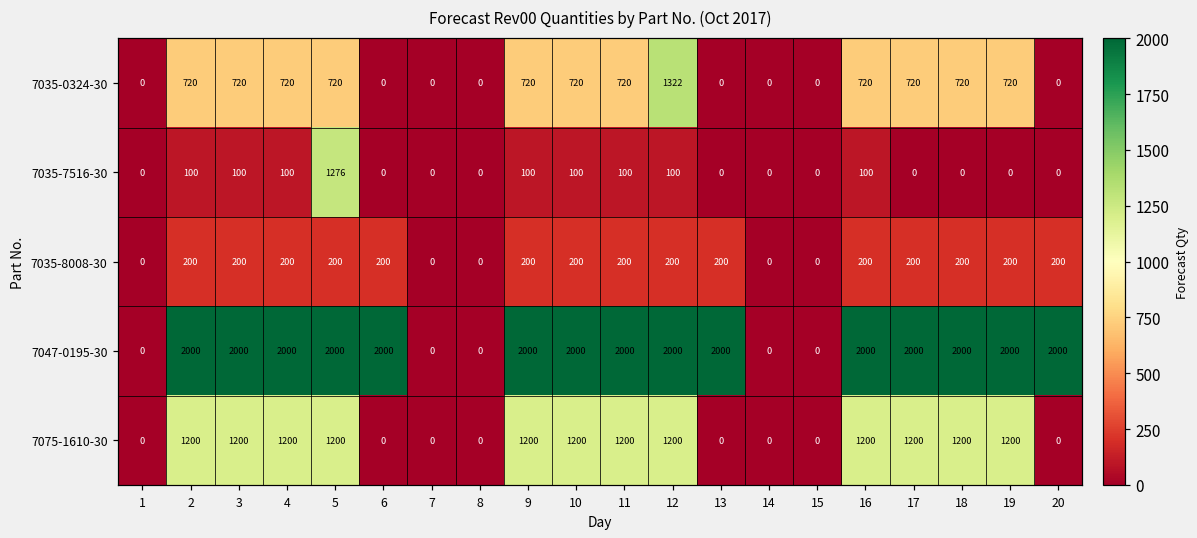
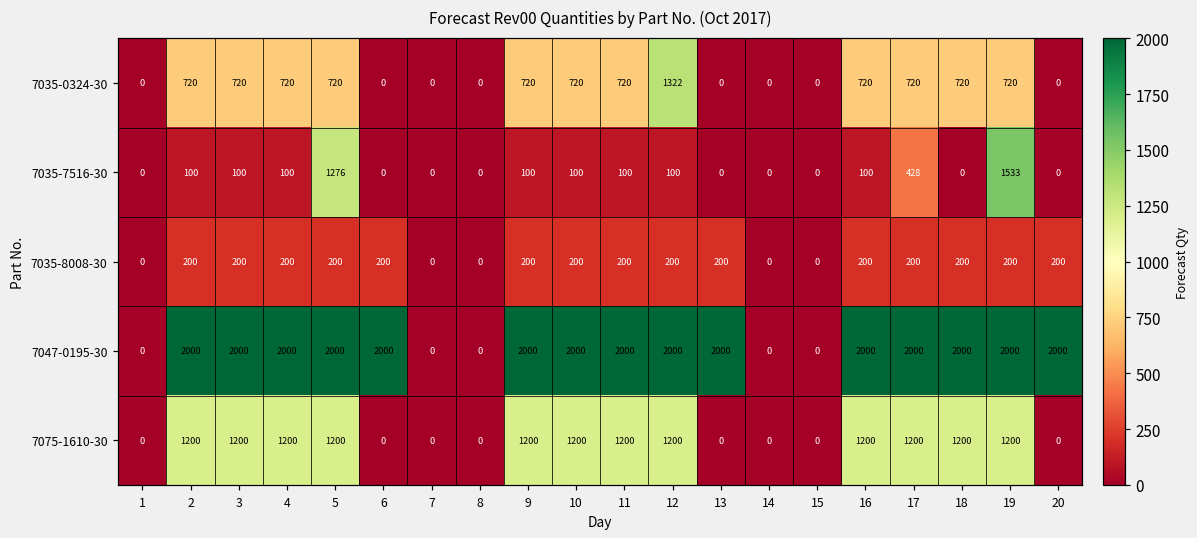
  {
    "7035-0324-30": {
      "1": 0,
      "2": 720,
      "3": 720,
      "4": 720,
      "5": 720,
      "6": 0,
      "7": 0,
      "8": 0,
      "9": 720,
      "10": 720,
      "11": 720,
      "12": 1322,
      "13": 0,
      "14": 0,
      "15": 0,
      "16": 720,
      "17": 720,
      "18": 720,
      "19": 720,
      "20": 0
    },
    "7035-7516-30": {
      "1": 0,
      "2": 100,
      "3": 100,
      "4": 100,
      "5": 1276,
      "6": 0,
      "7": 0,
      "8": 0,
      "9": 100,
      "10": 100,
      "11": 100,
      "12": 100,
      "13": 0,
      "14": 0,
      "15": 0,
      "16": 100,
-     "17": 0,
+     "17": 428,
      "18": 0,
-     "19": 0,
+     "19": 1533,
      "20": 0
    },
    "7035-8008-30": {
      "1": 0,
      "2": 200,
      "3": 200,
      "4": 200,
      "5": 200,
      "6": 200,
      "7": 0,
      "8": 0,
      "9": 200,
      "10": 200,
      "11": 200,
      "12": 200,
      "13": 200,
      "14": 0,
      "15": 0,
      "16": 200,
      "17": 200,
      "18": 200,
      "19": 200,
      "20": 200
    },
    "7047-0195-30": {
      "1": 0,
      "2": 2000,
      "3": 2000,
      "4": 2000,
      "5": 2000,
      "6": 2000,
      "7": 0,
      "8": 0,
      "9": 2000,
      "10": 2000,
      "11": 2000,
      "12": 2000,
      "13": 2000,
      "14": 0,
      "15": 0,
      "16": 2000,
      "17": 2000,
      "18": 2000,
      "19": 2000,
      "20": 2000
    },
    "7075-1610-30": {
      "1": 0,
      "2": 1200,
      "3": 1200,
      "4": 1200,
      "5": 1200,
      "6": 0,
      "7": 0,
      "8": 0,
      "9": 1200,
      "10": 1200,
      "11": 1200,
      "12": 1200,
      "13": 0,
      "14": 0,
      "15": 0,
      "16": 1200,
      "17": 1200,
      "18": 1200,
      "19": 1200,
      "20": 0
    }
  }
